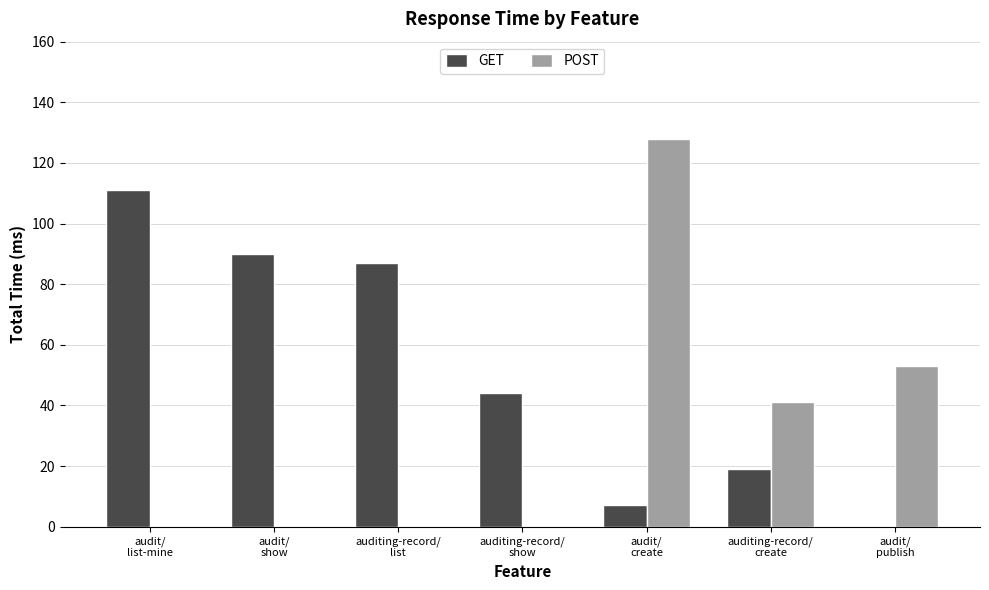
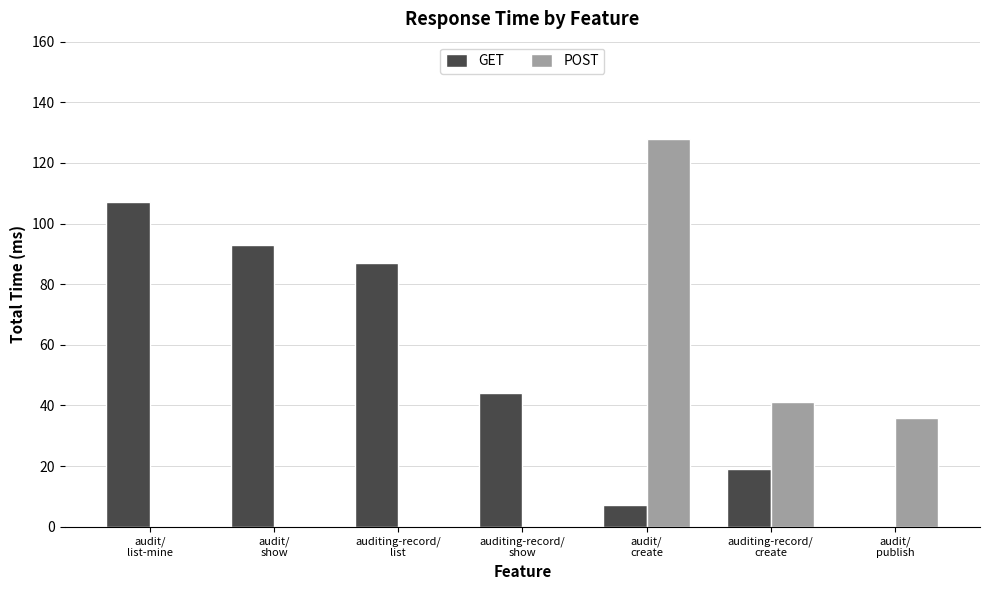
  {
    "GET": {
-     "audit/ list-mine": 111,
-     "audit/ show": 90,
+     "audit/ list-mine": 107,
+     "audit/ show": 93,
      "auditing-record/ list": 87,
      "auditing-record/ show": 44,
      "audit/ create": 7,
      "auditing-record/ create": 19,
      "audit/ publish": 0
    },
    "POST": {
      "audit/ list-mine": 0,
      "audit/ show": 0,
      "auditing-record/ list": 0,
      "auditing-record/ show": 0,
      "audit/ create": 128,
      "auditing-record/ create": 41,
-     "audit/ publish": 53
+     "audit/ publish": 36
    }
  }
